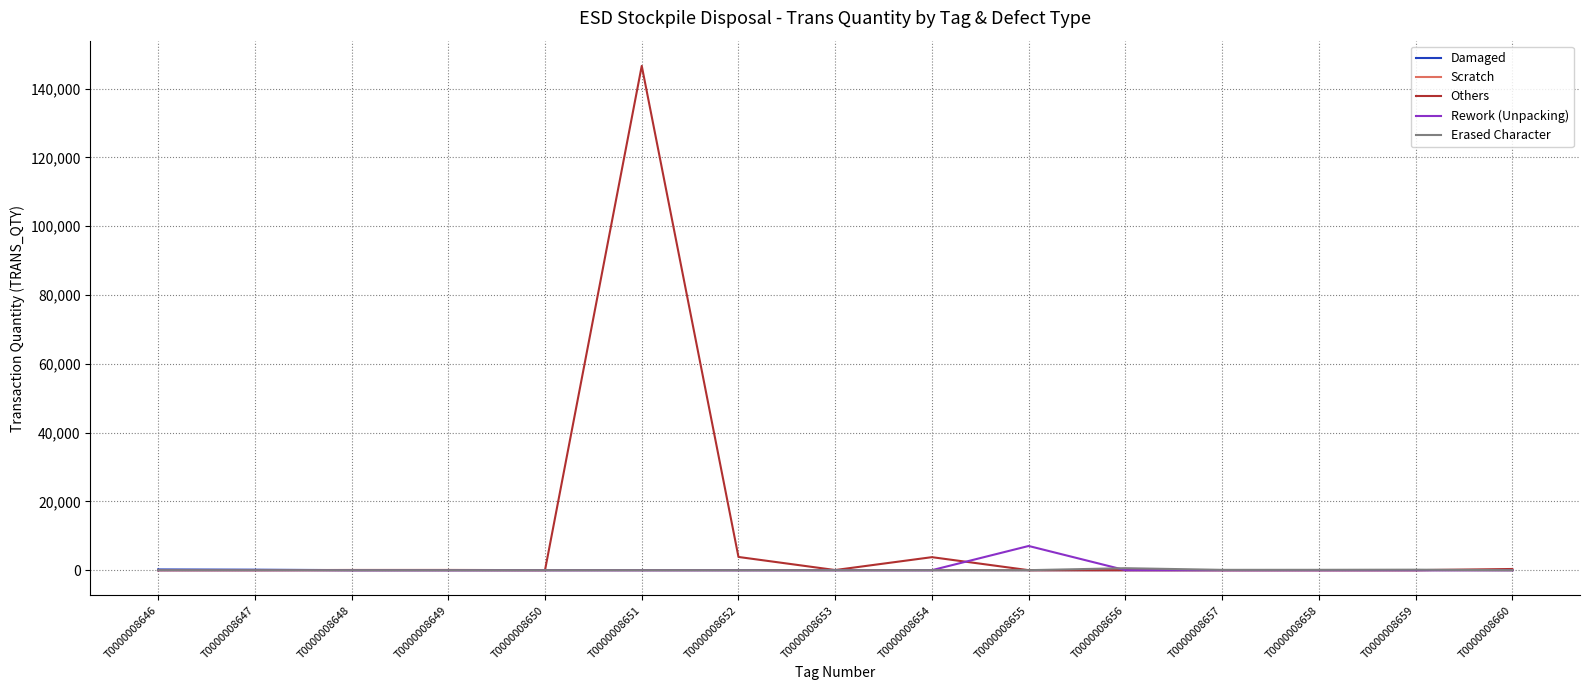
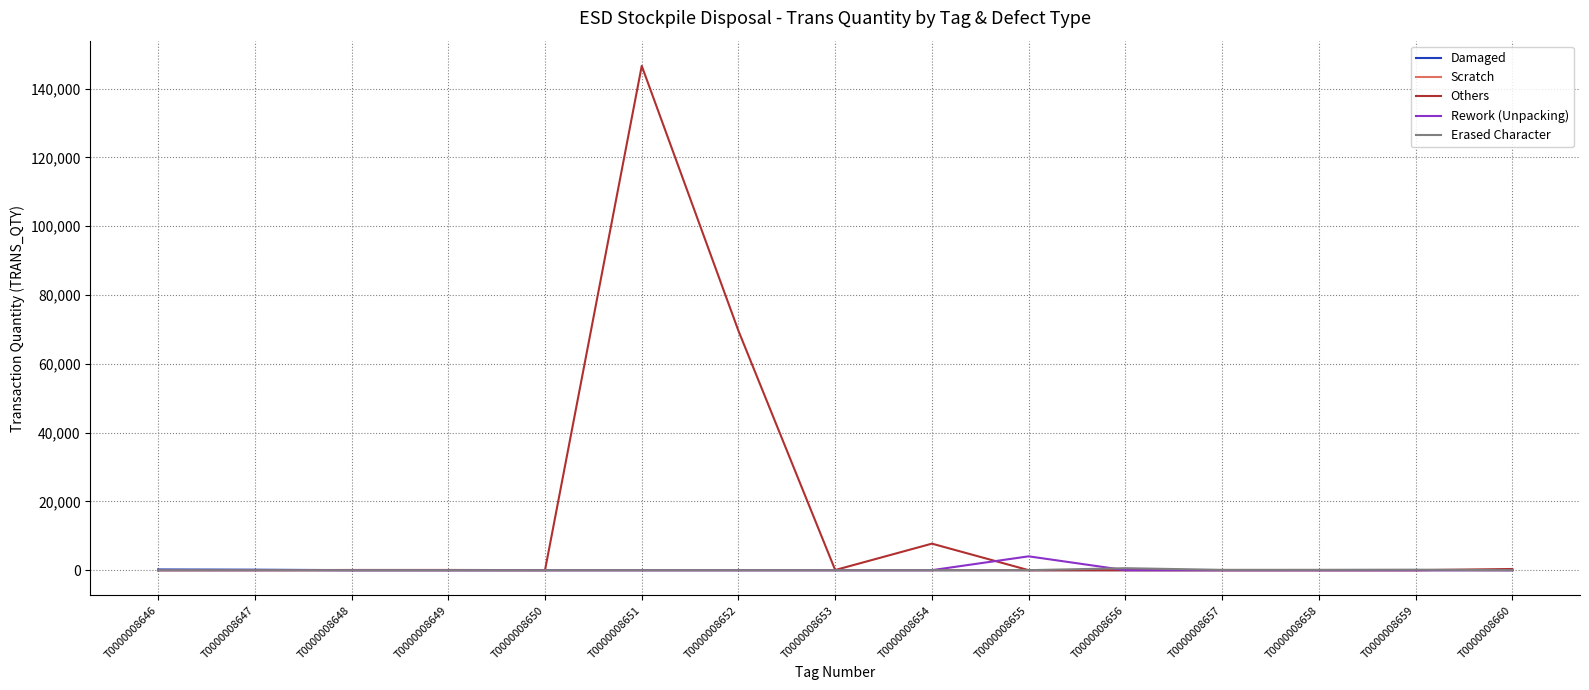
  {
    "Others": {
      "T0000008651": "147,000",
-     "T0000008652": "4,000",
-     "T0000008654": "4,000"
+     "T0000008652": "70,000",
+     "T0000008654": "8,000"
    },
    "Rework (Unpacking)": {
-     "T0000008655": "7,000"
+     "T0000008655": "4,000"
    }
  }
